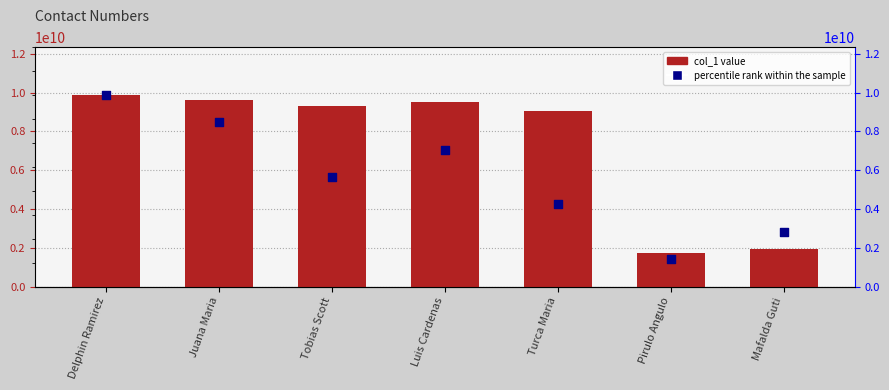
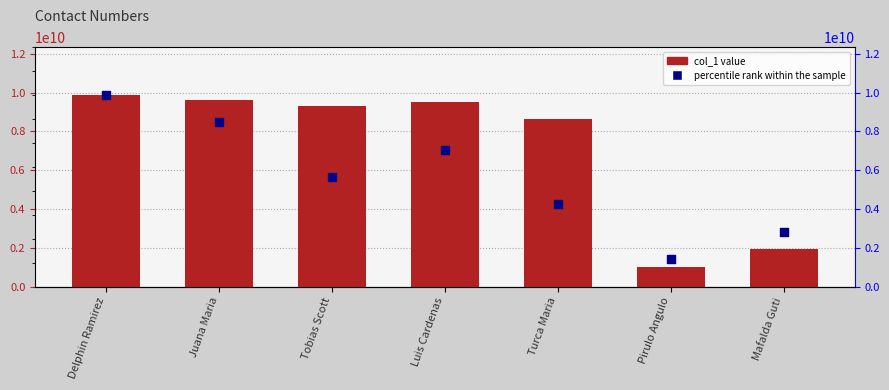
  {
    "col_1 value": {
      "Delphin Ramirez": 9900000000,
      "Juana Maria": 9600000000,
      "Tobias Scott": 9300000000,
      "Luis Cardenas": 9500000000,
-     "Turca Maria": 9100000000,
-     "Pirulo Angulo": 1700000000,
+     "Turca Maria": 8600000000,
+     "Pirulo Angulo": 1000000000,
      "Mafalda Guti": 1900000000
    }
  }
